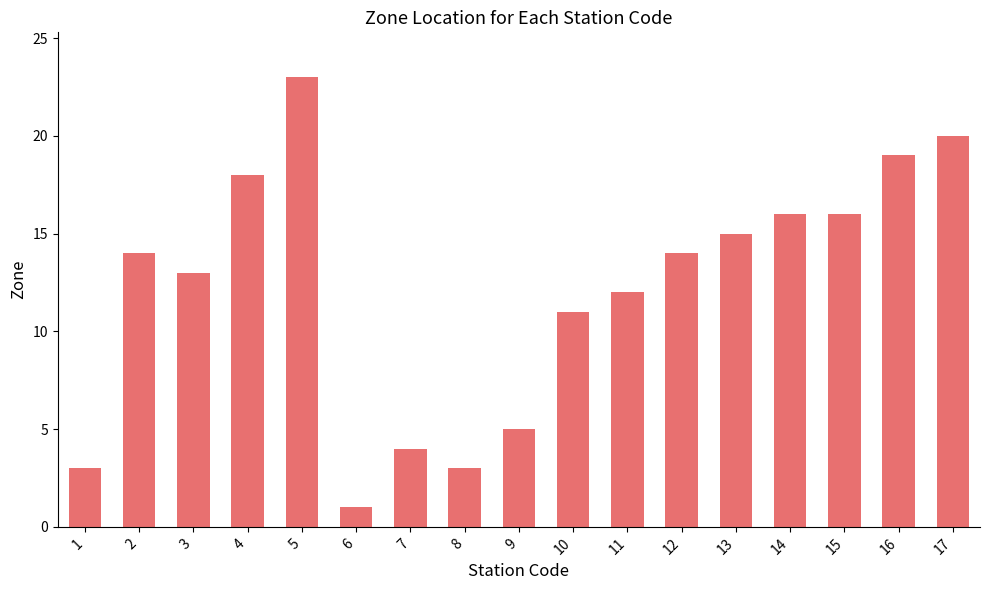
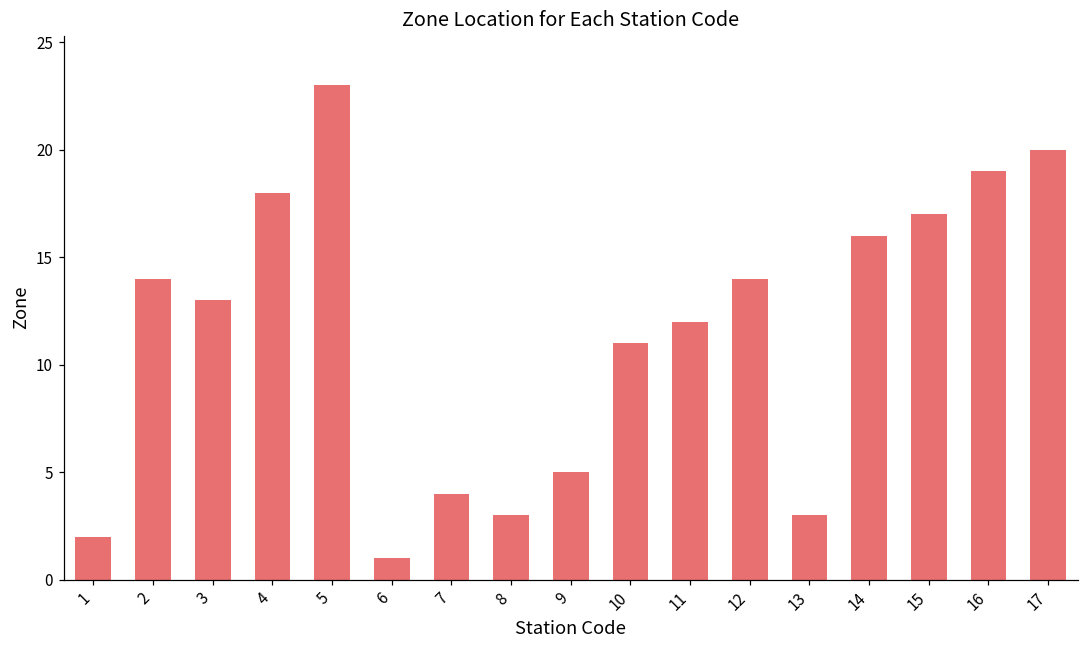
  {
-   "1": 3,
+   "1": 2,
    "2": 14,
    "3": 13,
    "4": 18,
    "5": 23,
    "6": 1,
    "7": 4,
    "8": 3,
    "9": 5,
    "10": 11,
    "11": 12,
    "12": 14,
-   "13": 15,
+   "13": 3,
    "14": 16,
-   "15": 16,
+   "15": 17,
    "16": 19,
    "17": 20
  }
